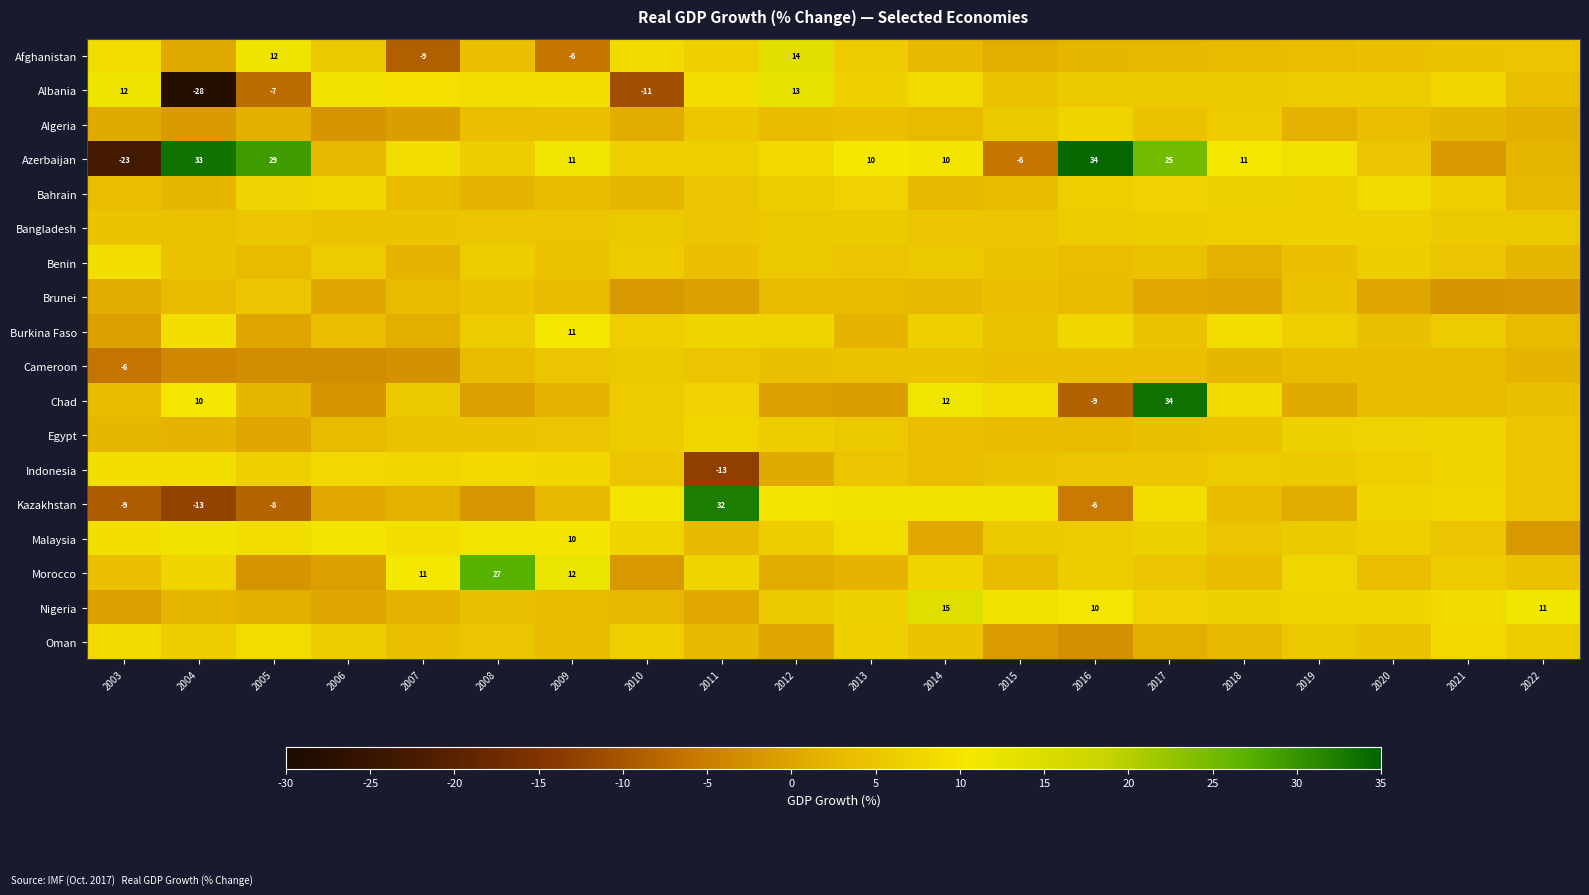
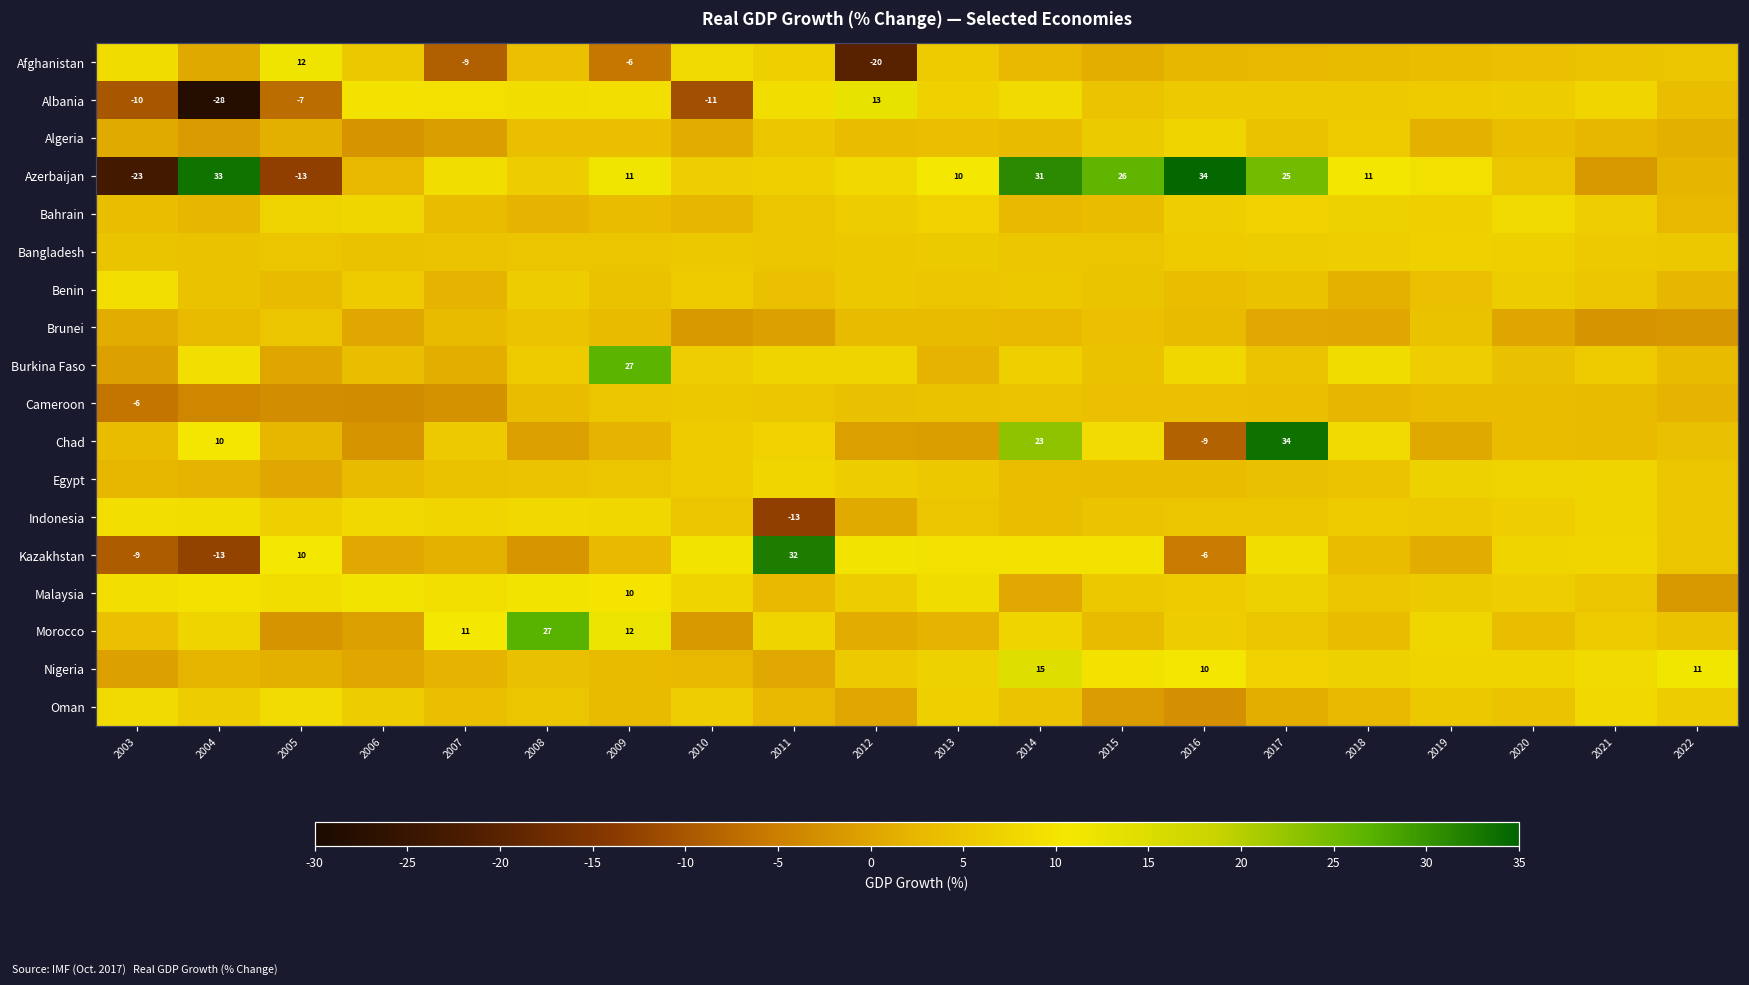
  {
    "Afghanistan": {
      "2005": 12,
      "2007": -9,
      "2009": -6,
-     "2012": 14
+     "2012": -20
    },
    "Albania": {
-     "2003": 12,
+     "2003": -10,
      "2004": -28,
      "2005": -7,
      "2010": -11,
      "2012": 13
    },
    "Azerbaijan": {
      "2003": -23,
      "2004": 33,
-     "2005": 29,
+     "2005": -13,
      "2009": 11,
      "2013": 10,
-     "2014": 10,
-     "2015": -6,
+     "2014": 31,
+     "2015": 26,
      "2016": 34,
      "2017": 25,
      "2018": 11
    },
    "Burkina Faso": {
-     "2009": 11
+     "2009": 27
    },
    "Cameroon": {
      "2003": -6
    },
    "Chad": {
      "2004": 10,
-     "2014": 12,
+     "2014": 23,
      "2016": -9,
      "2017": 34
    },
    "Indonesia": {
      "2011": -13
    },
    "Kazakhstan": {
      "2003": -9,
      "2004": -13,
-     "2005": -8,
+     "2005": 10,
      "2011": 32,
      "2016": -6
    },
    "Malaysia": {
      "2009": 10
    },
    "Morocco": {
      "2007": 11,
      "2008": 27,
      "2009": 12
    },
    "Nigeria": {
      "2014": 15,
      "2016": 10,
      "2022": 11
    }
  }
